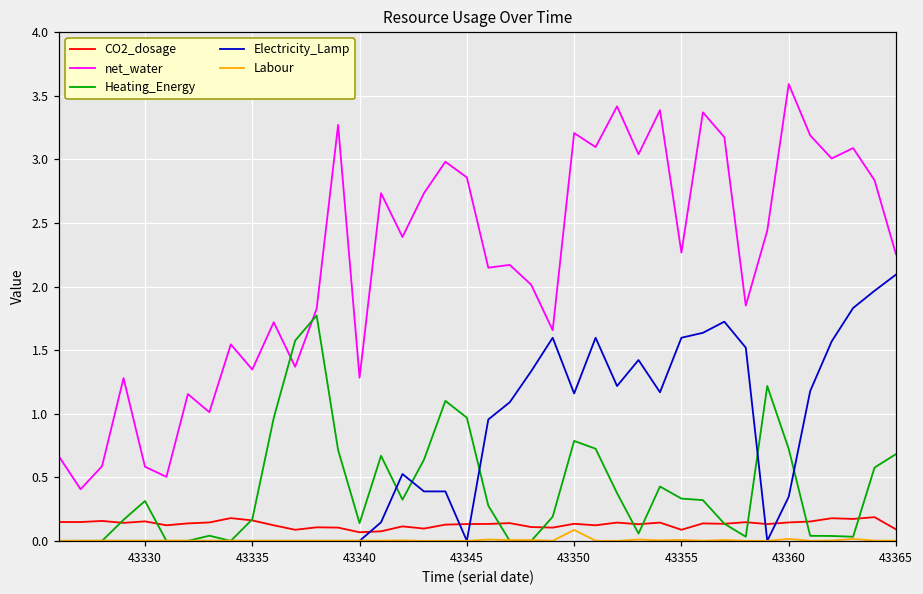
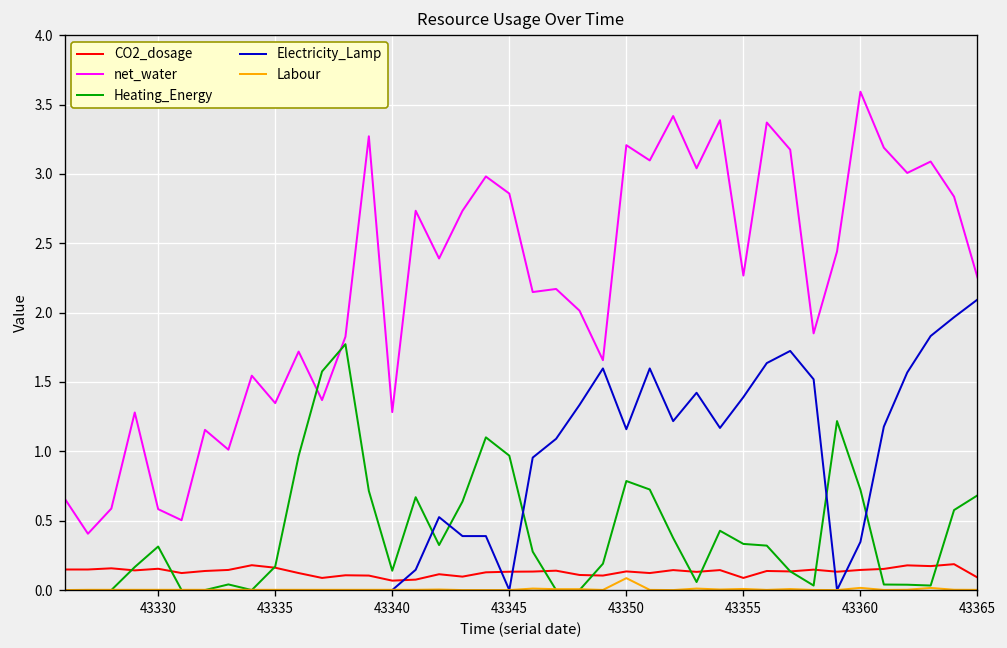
  {
    "CO2_dosage": {
      "43330": 0.15,
      "43340": 0.07,
      "43345": 0.13,
      "43350": 0.13,
      "43355": 0.09,
      "43360": 0.15,
      "43365": 0.09
    },
    "net_water": {
      "43330": 0.58,
      "43335": 1.35,
      "43340": 1.28,
      "43345": 2.86,
      "43350": 3.21,
      "43355": 2.27,
      "43360": 3.59,
      "43365": 2.25
    },
    "Heating_Energy": {
      "43330": 0.31,
      "43340": 0.14,
      "43345": 0.97,
      "43350": 0.79,
      "43355": 0.33,
      "43360": 0.72,
      "43365": 0.68
    },
    "Electricity_Lamp": {
      "43350": 1.16,
-     "43355": 1.60,
+     "43355": 1.39,
      "43360": 0.35,
      "43365": 2.09
    },
    "Labour": {
      "43350": 0.09,
      "43355": 0.01,
      "43360": 0.02,
      "43365": 0.00
    }
  }
